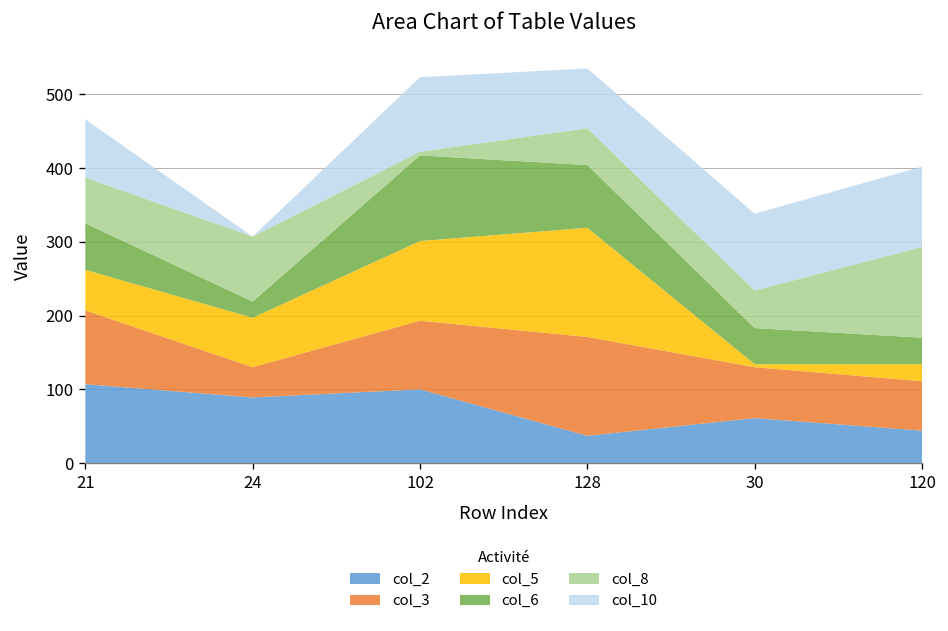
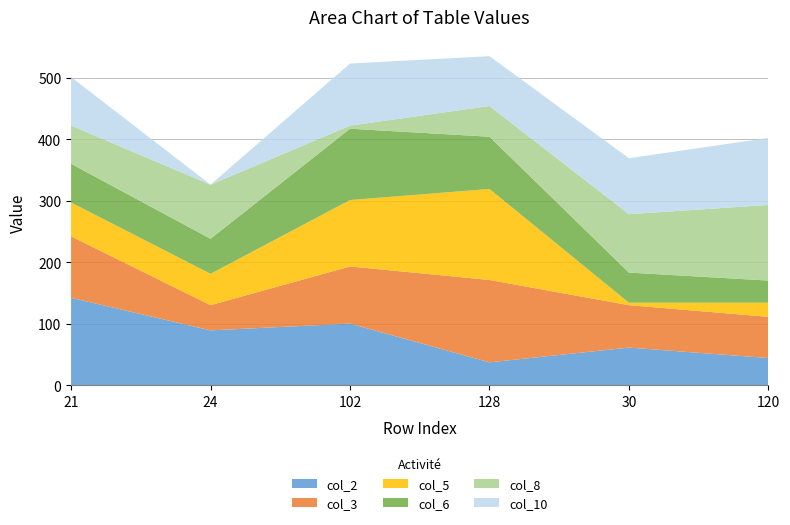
  {
    "col_2": {
-     "21": 110,
+     "21": 140,
      "24": 90,
      "102": 100,
      "128": 40,
      "30": 60,
      "120": 40
    },
    "col_3": {
      "21": 100,
      "24": 40,
      "102": 90,
      "128": 130,
      "120": 70
    },
    "col_5": {
      "21": 60,
-     "24": 70,
+     "24": 50,
      "102": 110,
      "128": 150,
      "120": 20
    },
    "col_6": {
      "21": 60,
-     "24": 20,
+     "24": 60,
      "102": 120,
      "128": 90,
      "30": 50,
      "120": 40
    },
    "col_8": {
      "21": 60,
      "102": 10,
      "128": 50,
-     "30": 50,
+     "30": 100,
      "120": 120
    },
    "col_10": {
      "21": 80,
      "102": 100,
      "128": 80,
-     "30": 100,
+     "30": 90,
      "120": 110
    }
  }
